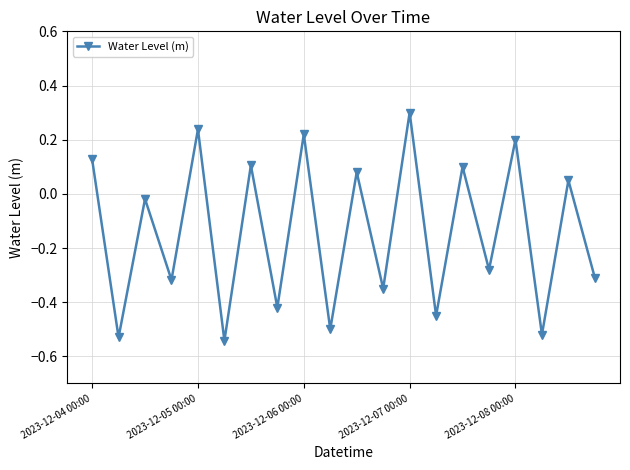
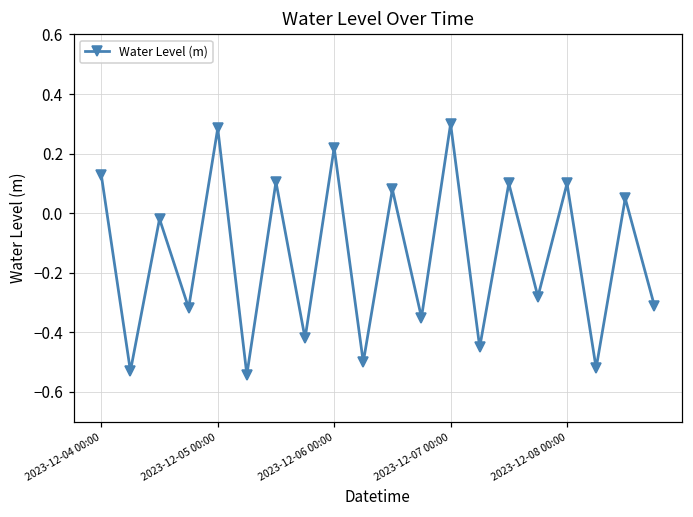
  {
    "2023-12-04 00:00": 0.13,
-   "2023-12-05 00:00": 0.24,
+   "2023-12-05 00:00": 0.29,
    "2023-12-06 00:00": 0.22,
    "2023-12-07 00:00": 0.30,
-   "2023-12-08 00:00": 0.2
+   "2023-12-08 00:00": 0.1
  }
